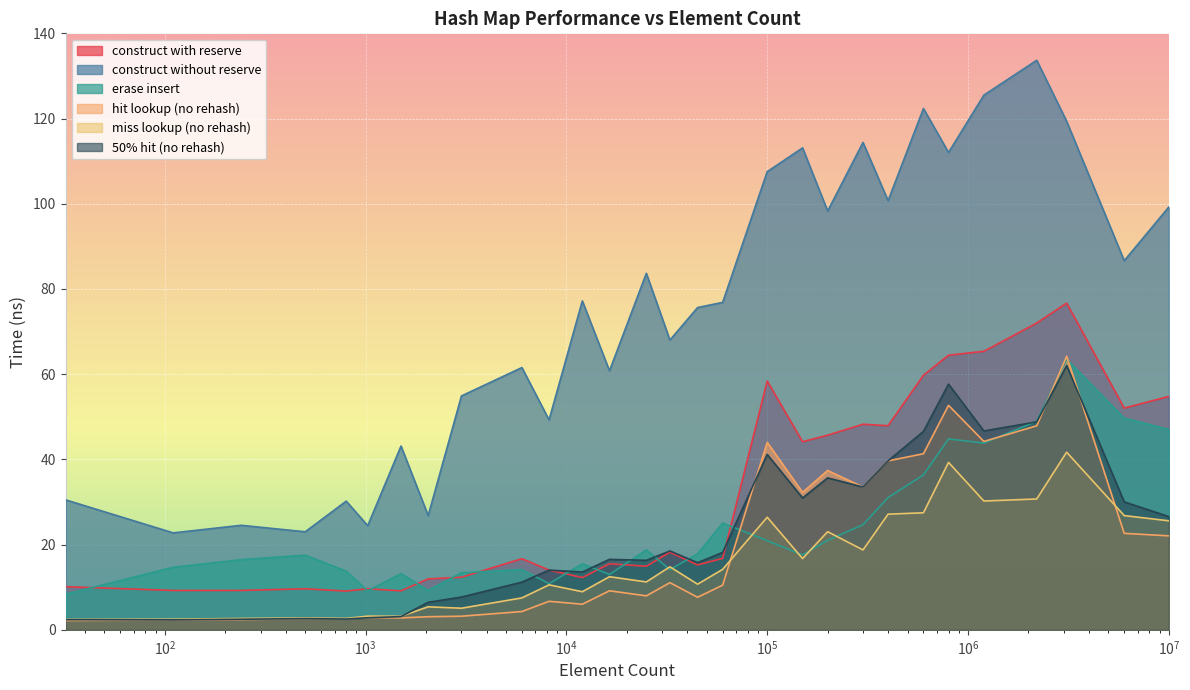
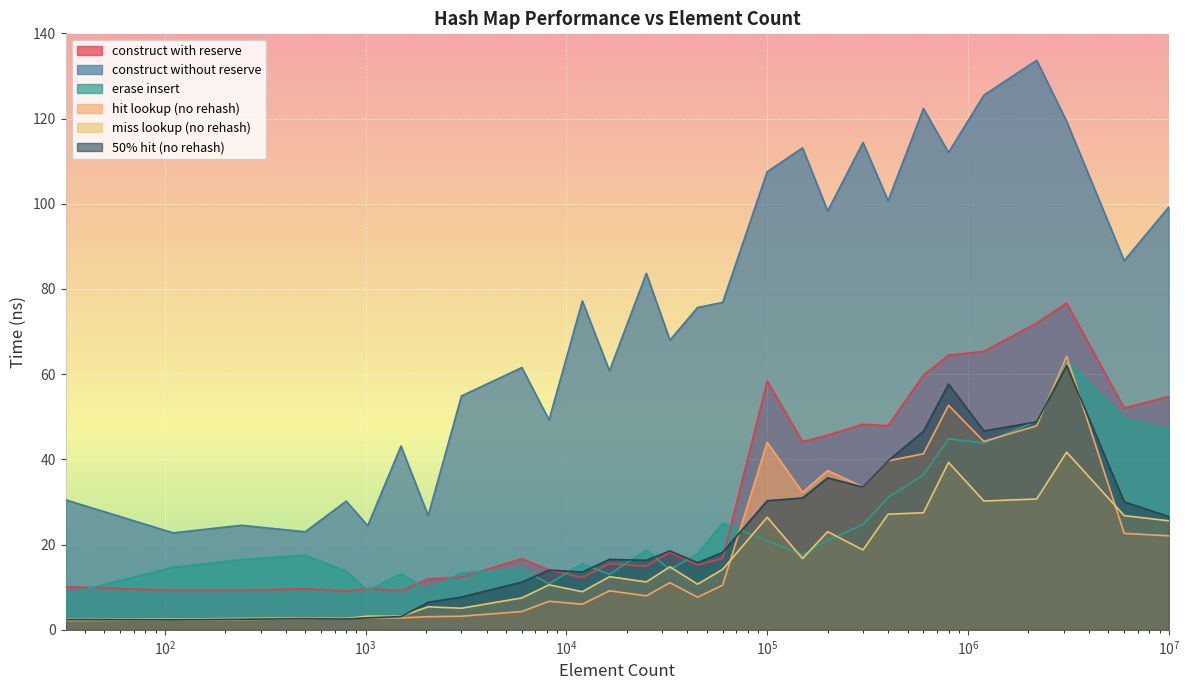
  {
    "construct with reserve": {
      "10^5": 58,
      "10^7": 55
    },
    "50% hit (no rehash)": {
-     "10^5": 41,
+     "10^5": 30,
      "10^7": 27
    }
  }
